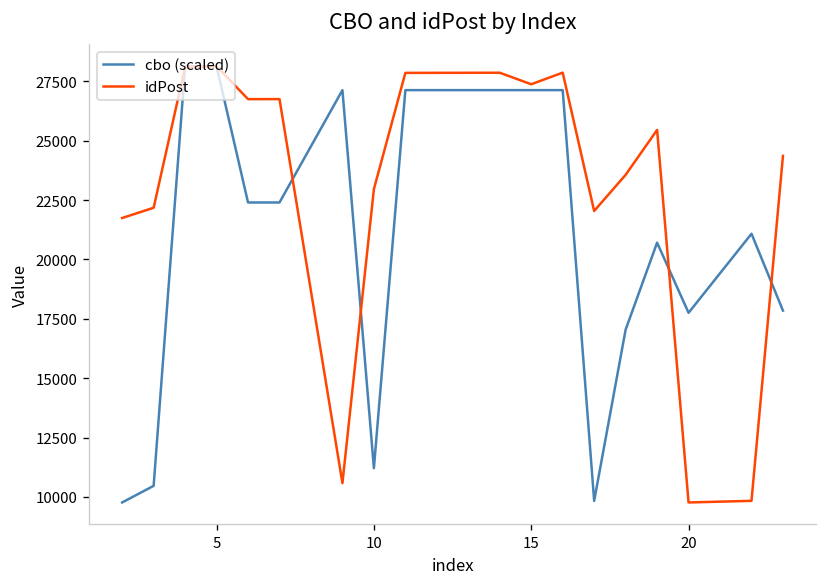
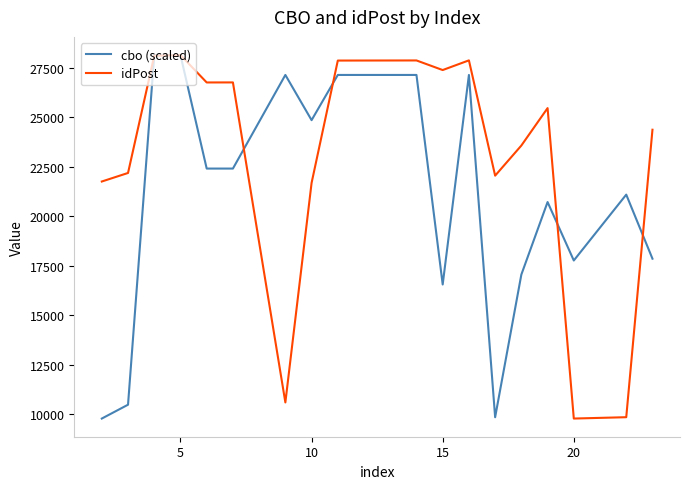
  {
    "cbo (scaled)": {
-     "10": 11200,
-     "15": 27100,
+     "10": 24800,
+     "15": 16500,
      "20": 17800
    },
    "idPost": {
-     "10": 23000,
+     "10": 21700,
      "15": 27400,
      "20": 9800
    }
  }
